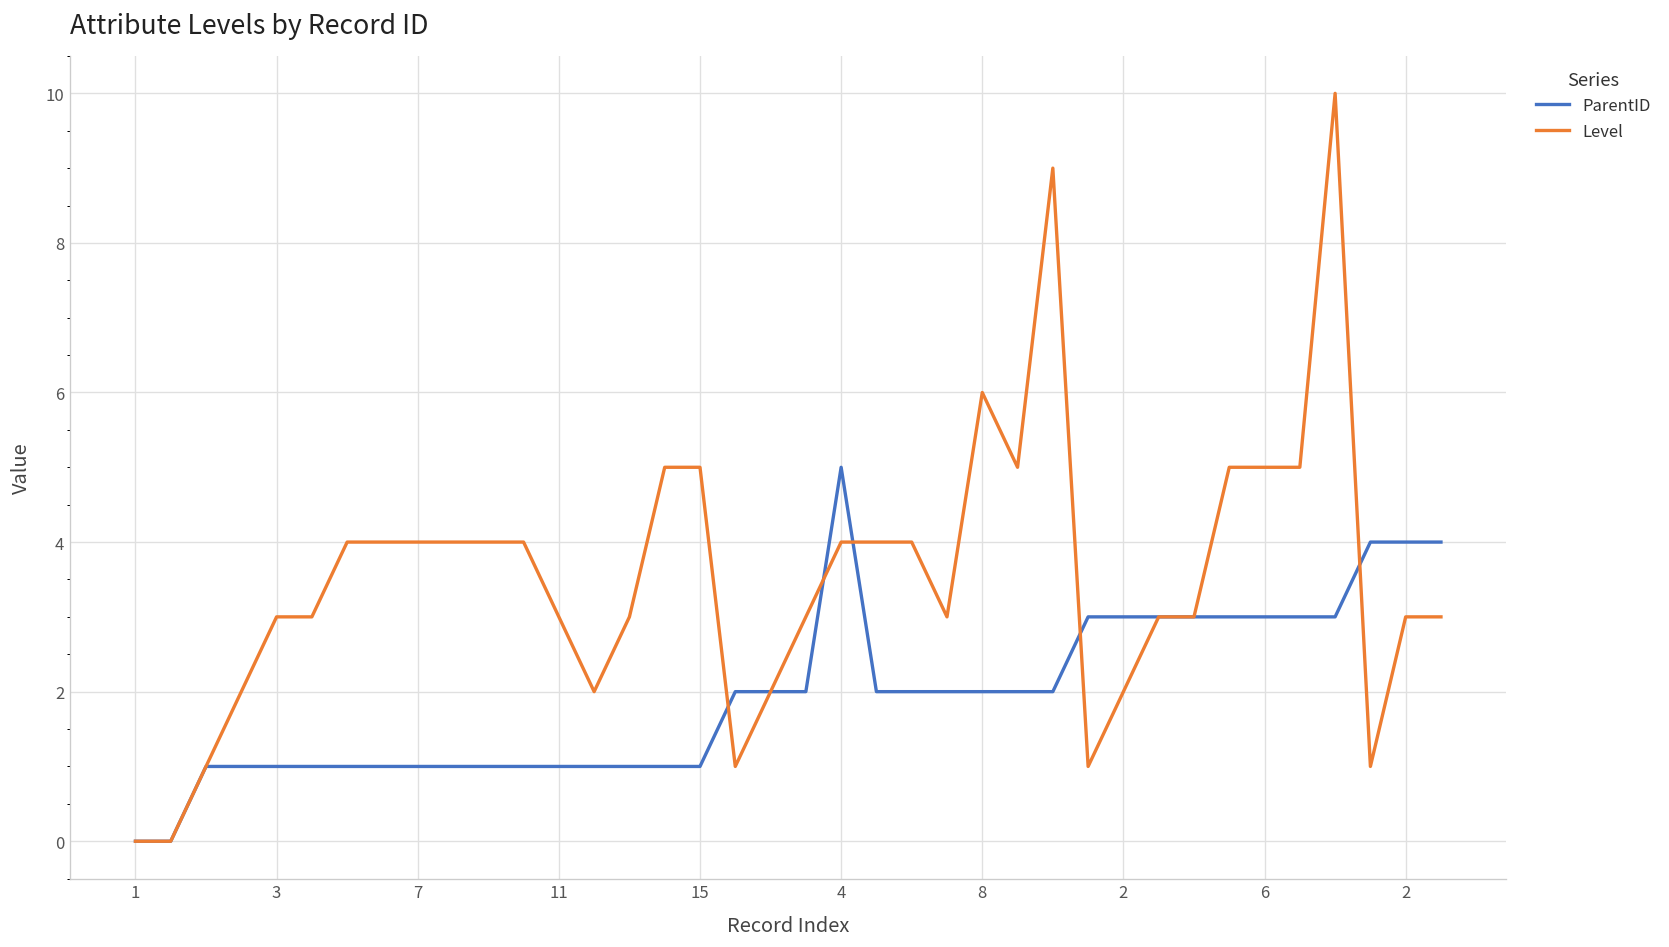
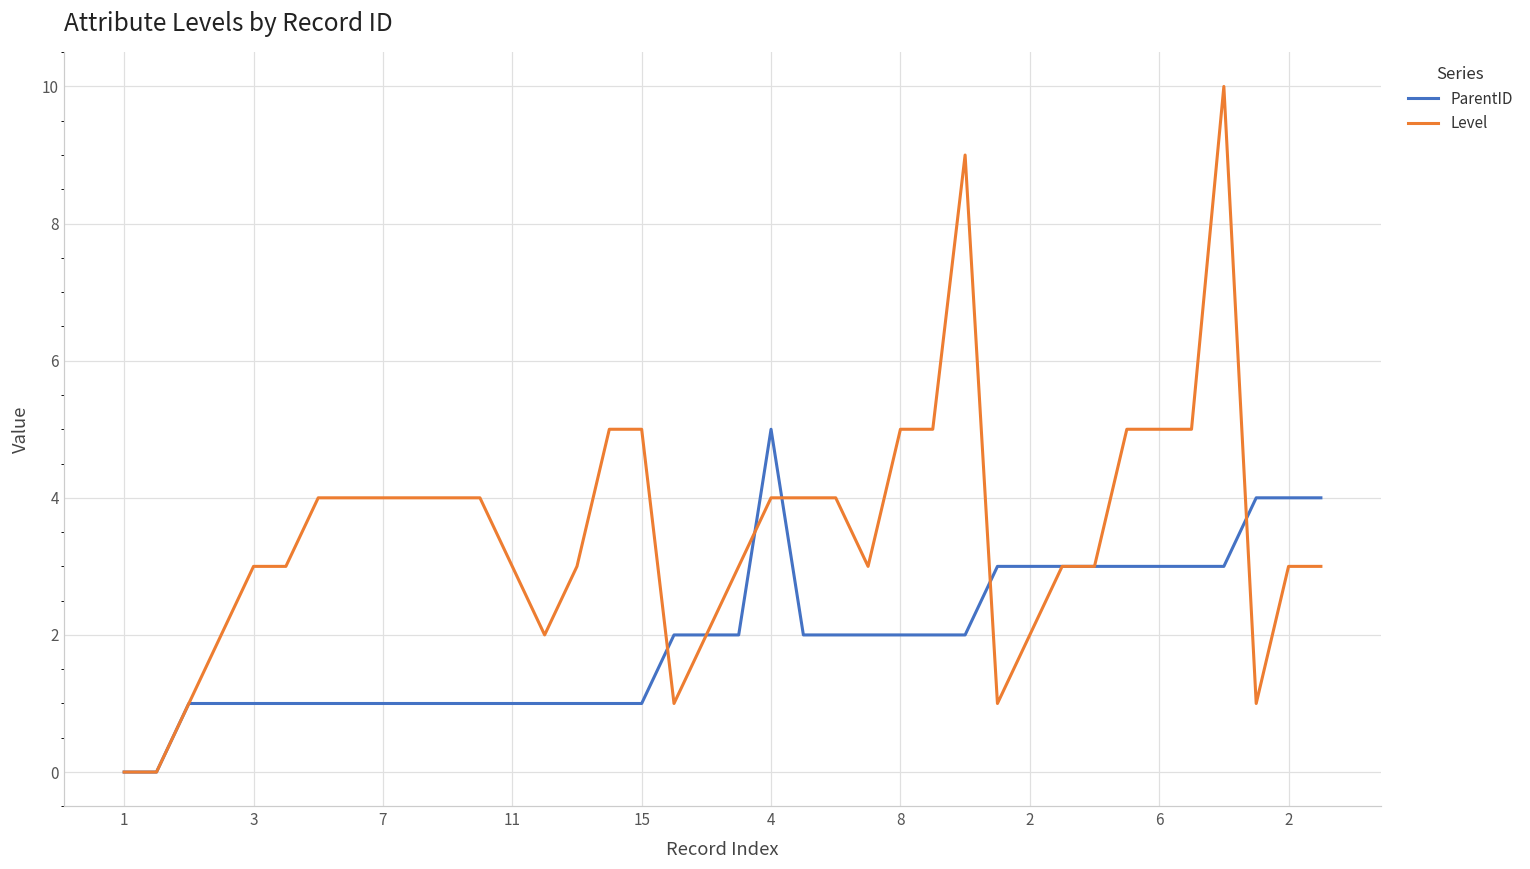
  {
    "ParentID": {
      "4": 5,
      "8": 2
    },
    "Level": {
      "4": 4,
-     "8": 6
+     "8": 5
    }
  }
